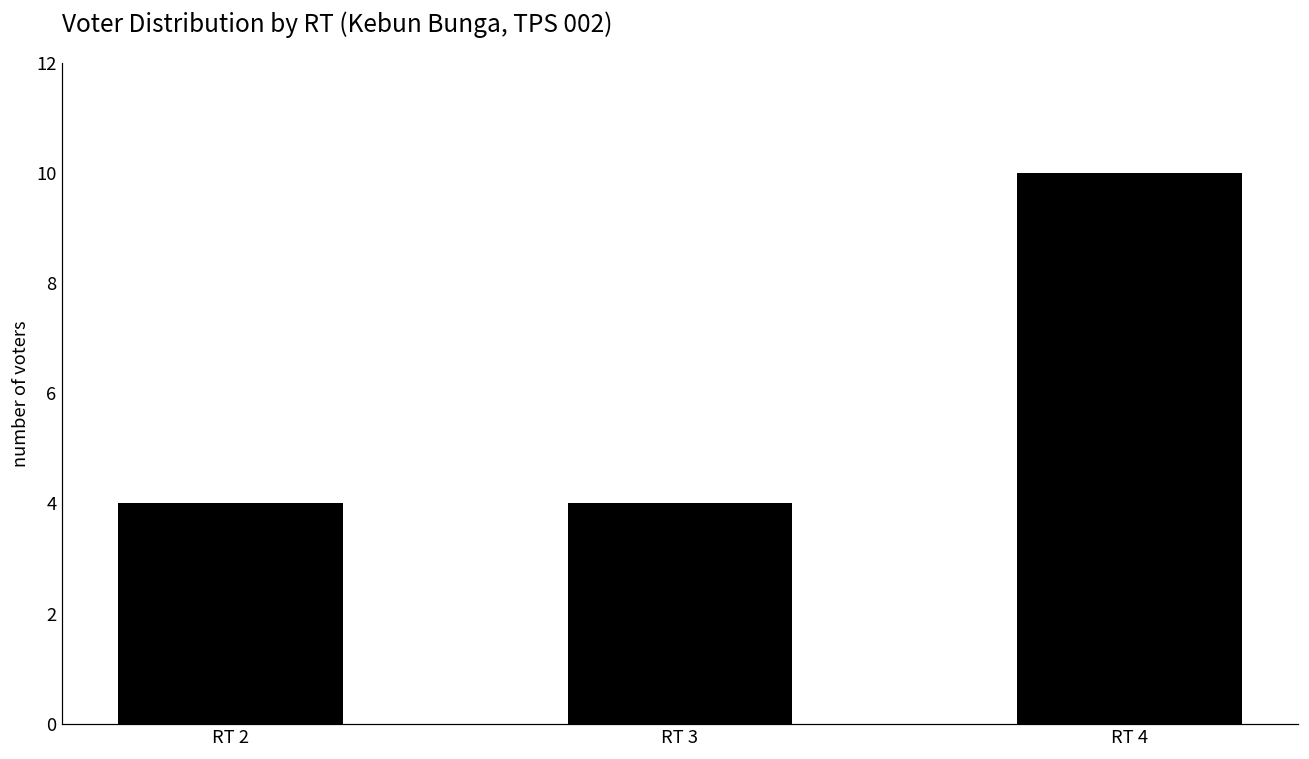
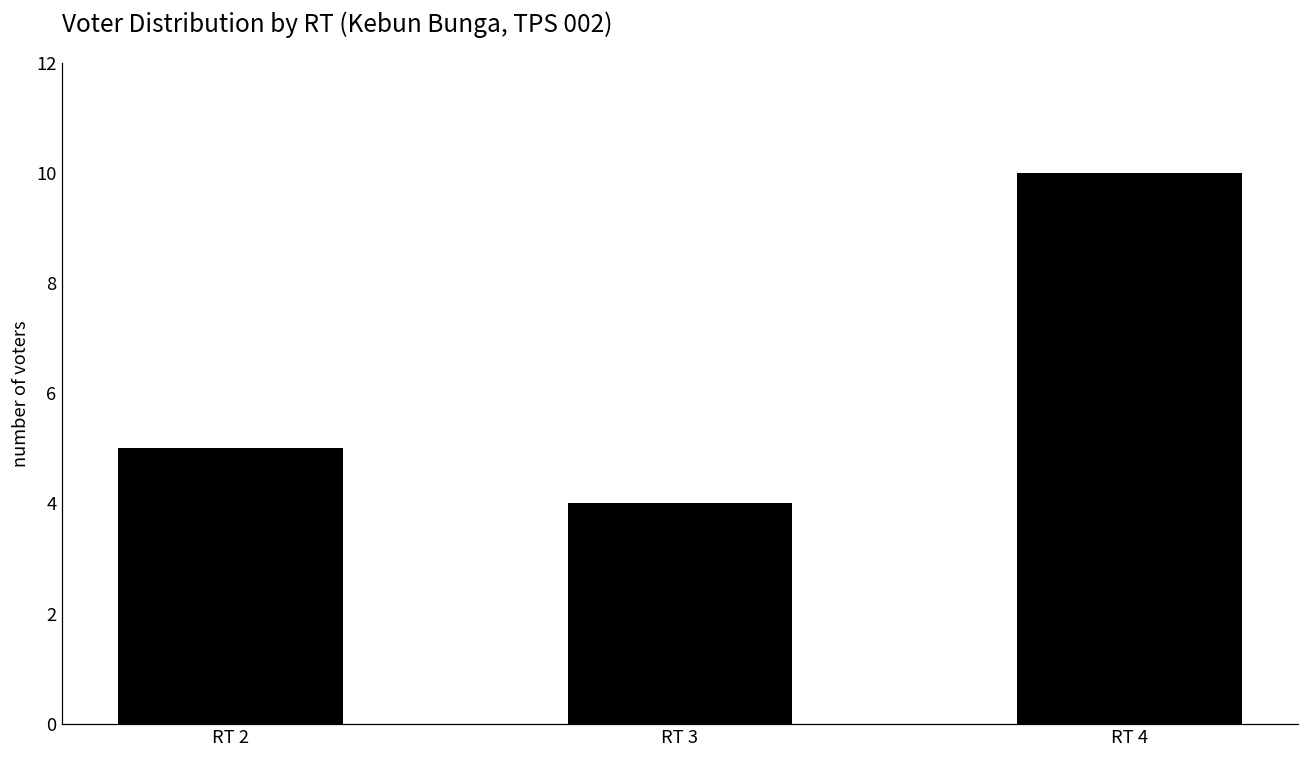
  {
-   "RT 2": 4,
+   "RT 2": 5,
    "RT 3": 4,
    "RT 4": 10
  }
